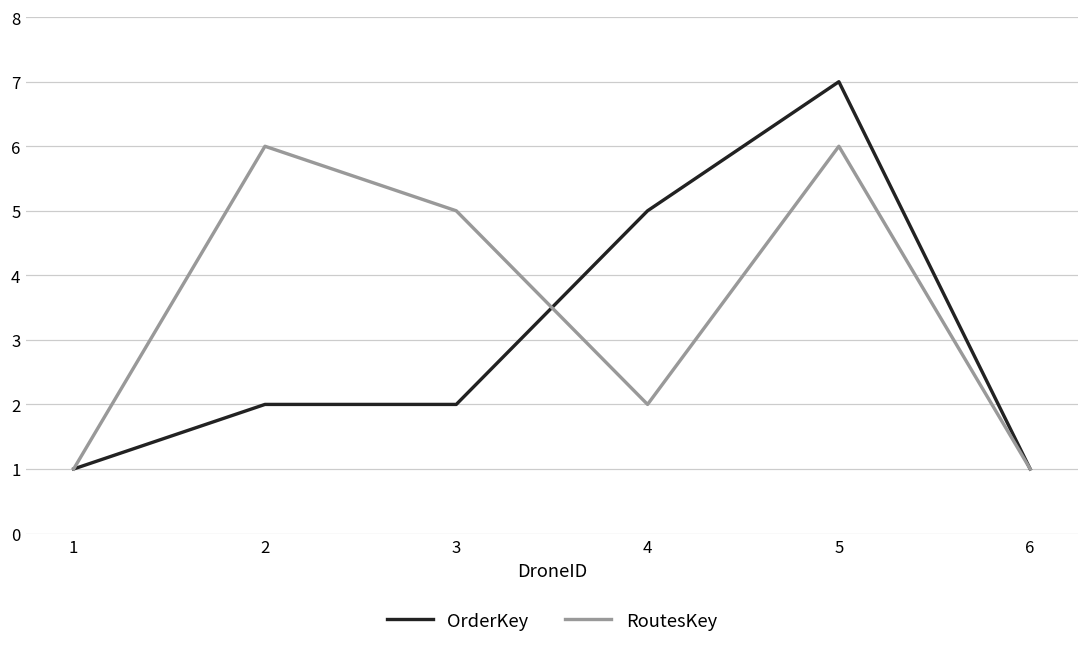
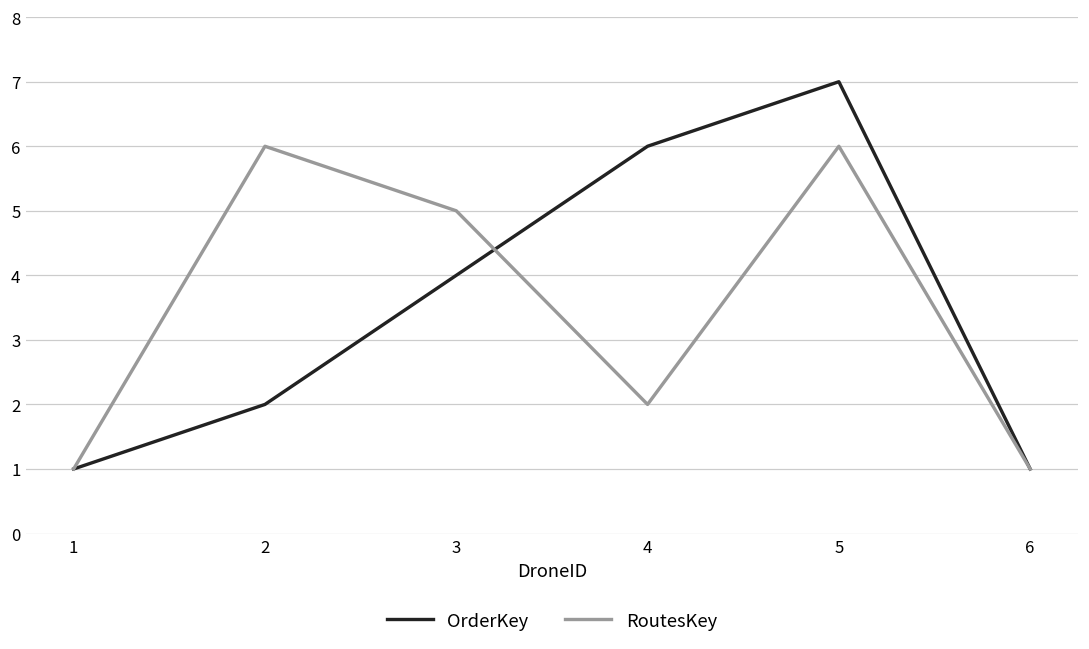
  {
    "OrderKey": {
      "2": 2,
-     "3": 2,
-     "4": 5,
+     "3": 4,
+     "4": 6,
      "5": 7
    },
    "RoutesKey": {
      "2": 6,
      "3": 5,
      "4": 2,
      "5": 6
    }
  }
